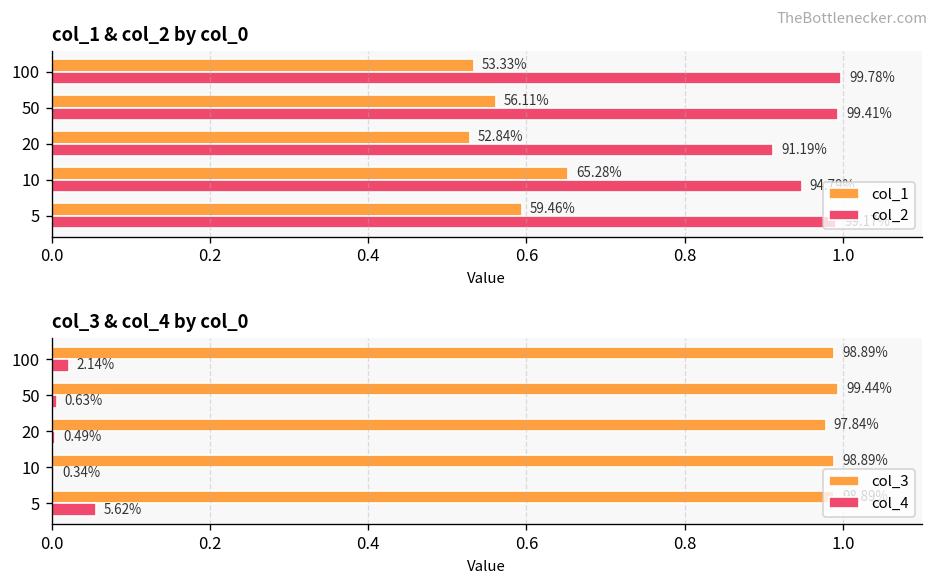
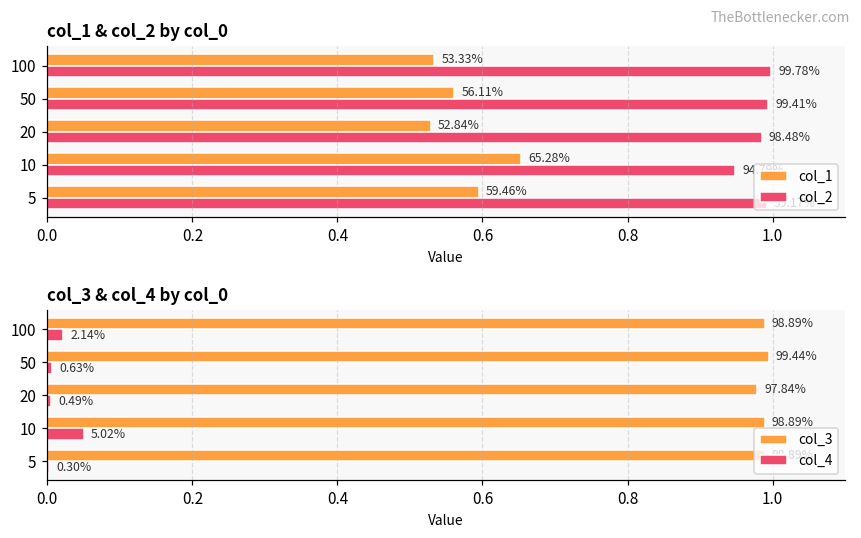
  {
    "col_1 & col_2 by col_0": {
      "col_1": {
        "100": "53.33%",
        "50": "56.11%",
        "20": "52.84%",
        "10": "65.28%",
        "5": "59.46%"
      },
      "col_2": {
        "100": "99.78%",
        "50": "99.41%",
-       "20": "91.19%"
+       "20": "98.48%"
      }
    },
    "col_3 & col_4 by col_0": {
      "col_3": {
        "100": "98.89%",
        "50": "99.44%",
        "20": "97.84%"
      },
      "col_4": {
        "100": "2.14%",
        "50": "0.63%",
        "20": "0.49%",
-       "10": "0.34%",
-       "5": "5.62%"
+       "10": "5.02%",
+       "5": "0.30%"
      }
    }
  }
